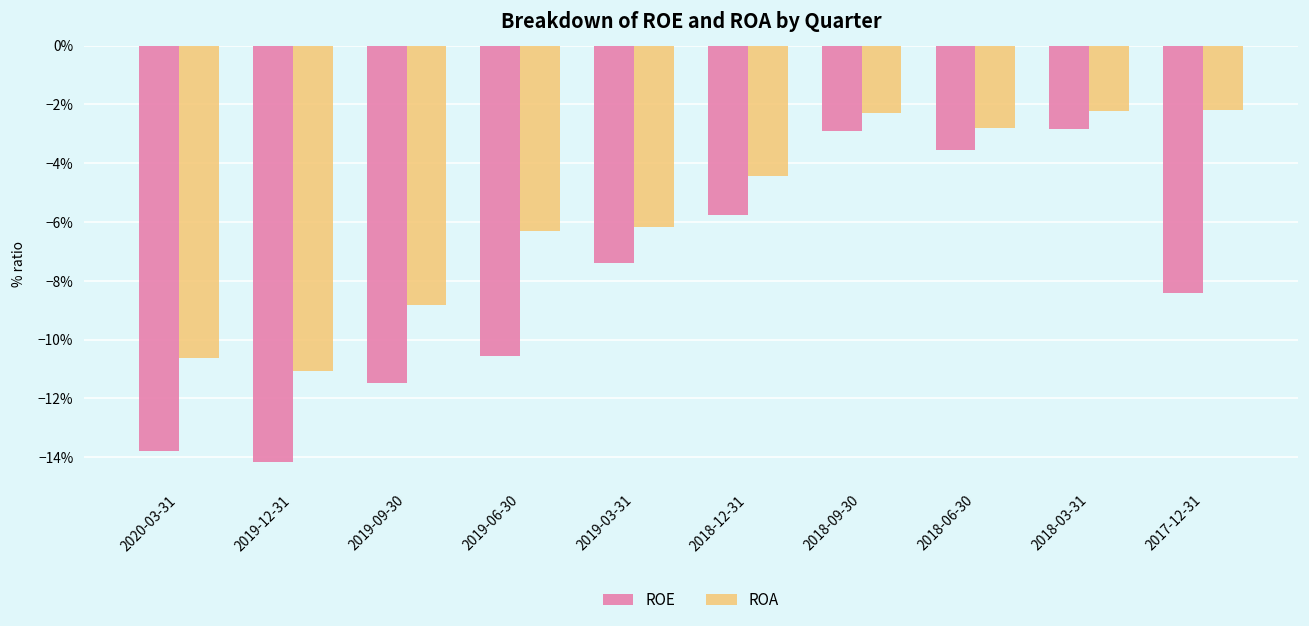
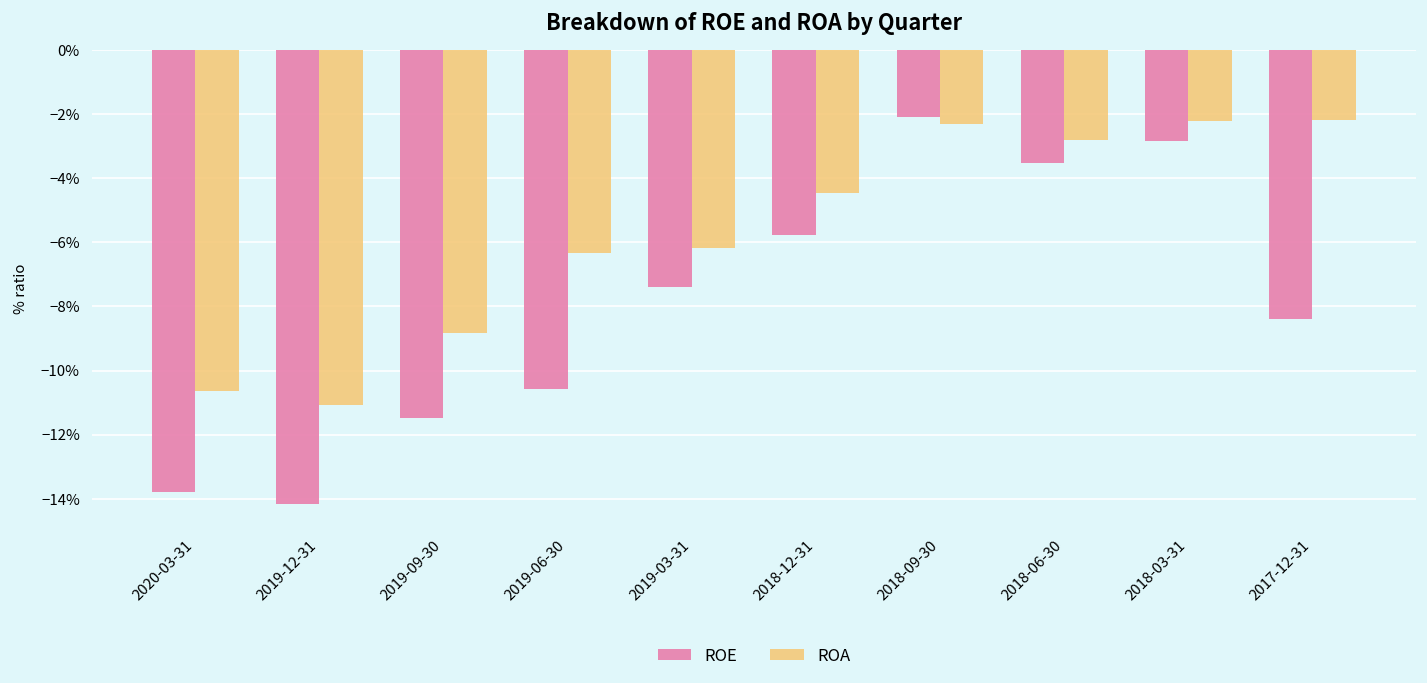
  {
    "ROE": {
      "2020-03-31": "-13.8%",
      "2019-12-31": "-14.2%",
      "2019-09-30": "-11.5%",
      "2019-06-30": "-10.6%",
      "2019-03-31": "-7.4%",
      "2018-12-31": "-5.8%",
-     "2018-09-30": "-2.9%",
+     "2018-09-30": "-2.1%",
      "2018-06-30": "-3.5%",
      "2018-03-31": "-2.8%",
      "2017-12-31": "-8.4%"
    },
    "ROA": {
      "2020-03-31": "-10.6%",
      "2019-12-31": "-11.1%",
      "2019-09-30": "-8.8%",
      "2019-06-30": "-6.3%",
      "2019-03-31": "-6.2%",
      "2018-12-31": "-4.5%",
      "2018-09-30": "-2.3%",
      "2018-06-30": "-2.8%",
      "2018-03-31": "-2.2%",
      "2017-12-31": "-2.2%"
    }
  }
